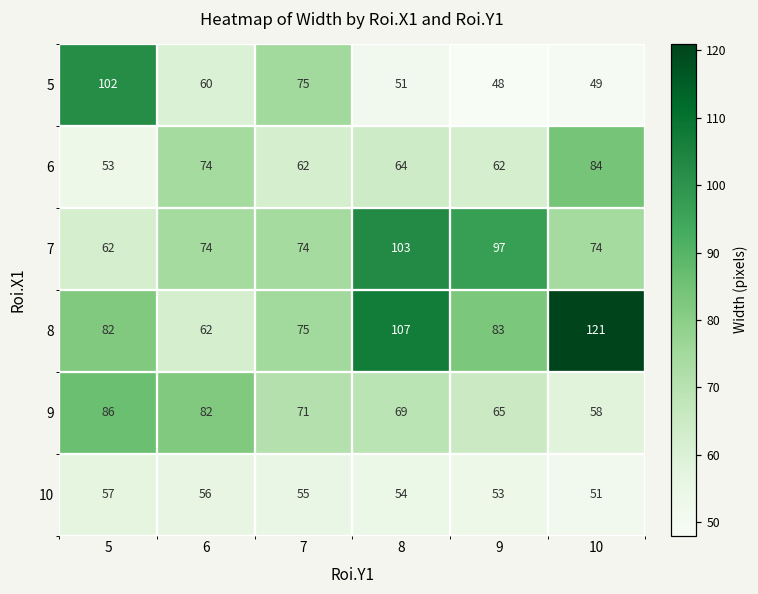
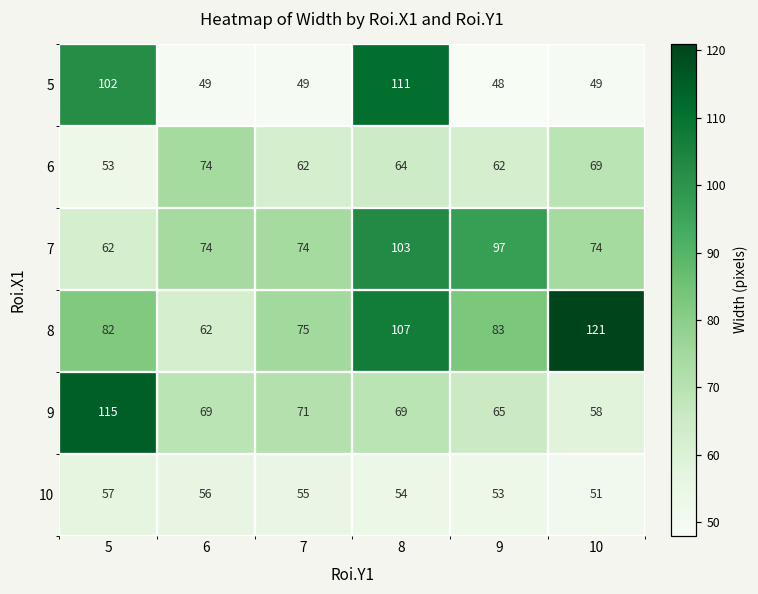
  {
    "5": {
      "5": 102,
-     "6": 60,
-     "7": 75,
-     "8": 51,
+     "6": 49,
+     "7": 49,
+     "8": 111,
      "9": 48,
      "10": 49
    },
    "6": {
      "5": 53,
      "6": 74,
      "7": 62,
      "8": 64,
      "9": 62,
-     "10": 84
+     "10": 69
    },
    "7": {
      "5": 62,
      "6": 74,
      "7": 74,
      "8": 103,
      "9": 97,
      "10": 74
    },
    "8": {
      "5": 82,
      "6": 62,
      "7": 75,
      "8": 107,
      "9": 83,
      "10": 121
    },
    "9": {
-     "5": 86,
-     "6": 82,
+     "5": 115,
+     "6": 69,
      "7": 71,
      "8": 69,
      "9": 65,
      "10": 58
    },
    "10": {
      "5": 57,
      "6": 56,
      "7": 55,
      "8": 54,
      "9": 53,
      "10": 51
    }
  }
